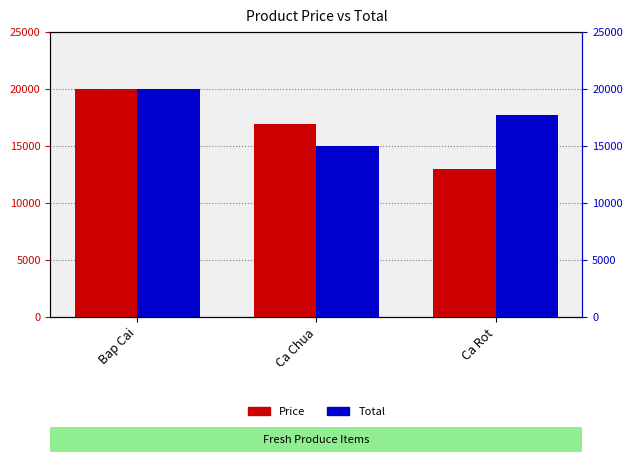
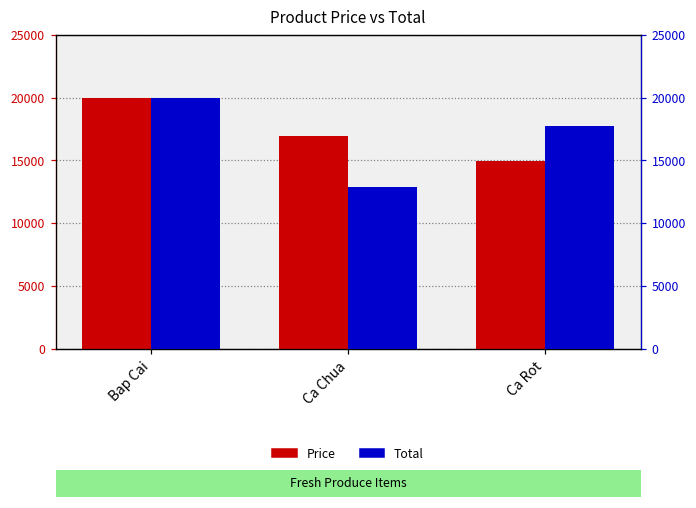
  {
    "Price": {
      "Bap Cai": 20000,
      "Ca Chua": 17000,
-     "Ca Rot": 13000
+     "Ca Rot": 14900
    },
    "Total": {
      "Bap Cai": 20000,
-     "Ca Chua": 15000,
+     "Ca Chua": 12900,
      "Ca Rot": 17700
    }
  }
